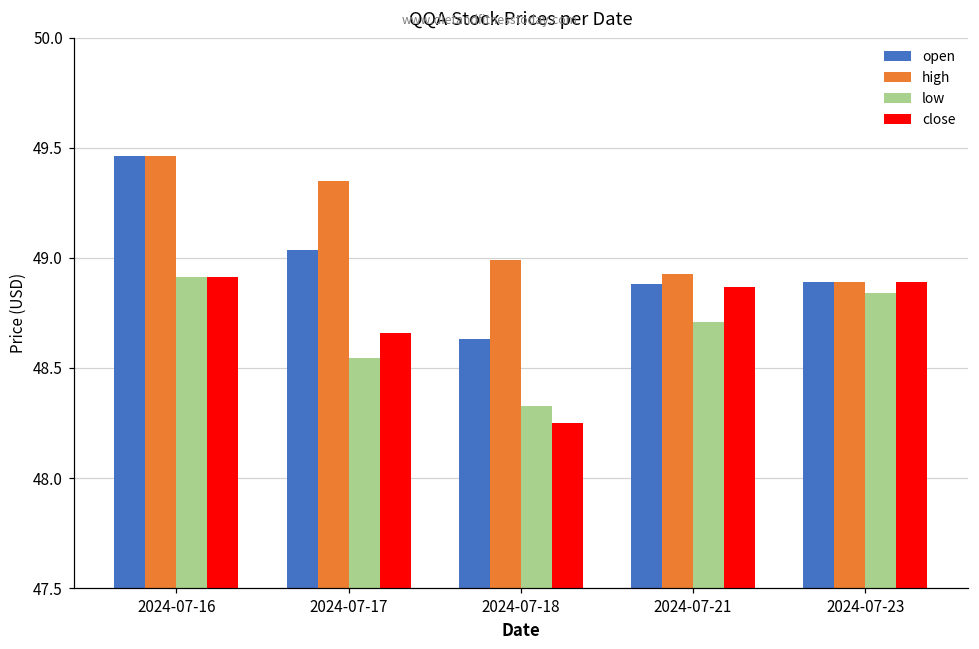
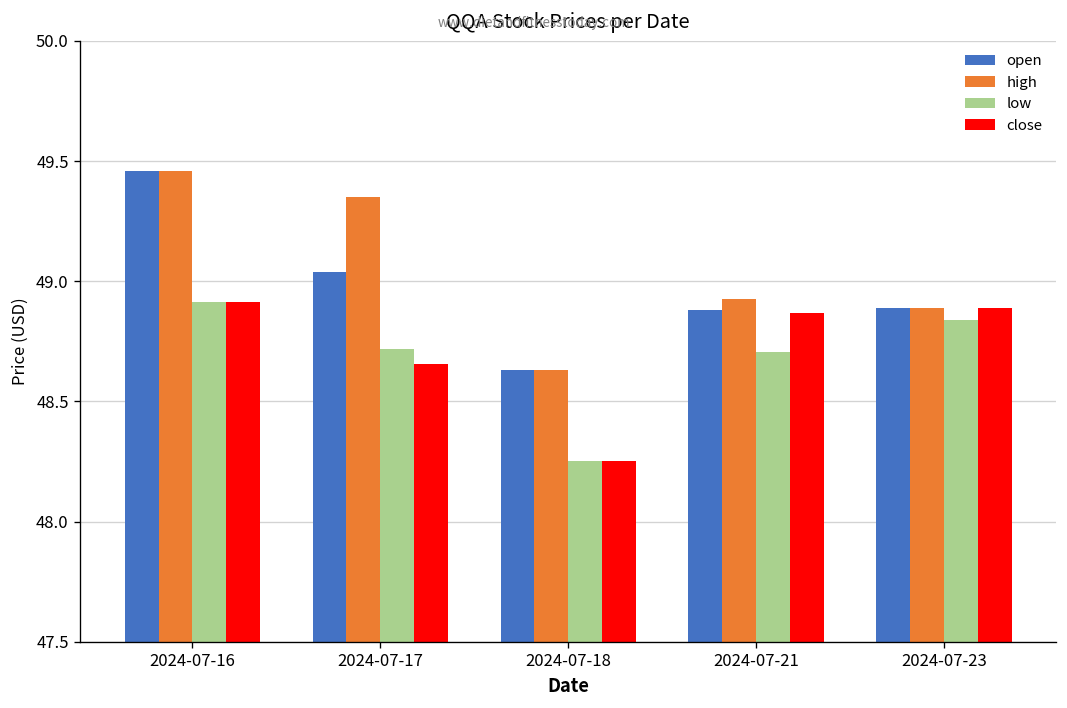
  {
    "open": {
      "2024-07-16": 49.46,
      "2024-07-17": 49.04,
      "2024-07-18": 48.63,
      "2024-07-21": 48.88,
      "2024-07-23": 48.89
    },
    "high": {
      "2024-07-16": 49.46,
      "2024-07-17": 49.35,
-     "2024-07-18": 48.99,
+     "2024-07-18": 48.63,
      "2024-07-21": 48.93,
      "2024-07-23": 48.89
    },
    "low": {
      "2024-07-16": 48.91,
-     "2024-07-17": 48.55,
-     "2024-07-18": 48.33,
+     "2024-07-17": 48.72,
+     "2024-07-18": 48.25,
      "2024-07-21": 48.71,
      "2024-07-23": 48.84
    },
    "close": {
      "2024-07-16": 48.91,
      "2024-07-17": 48.66,
      "2024-07-18": 48.25,
      "2024-07-21": 48.87,
      "2024-07-23": 48.89
    }
  }
